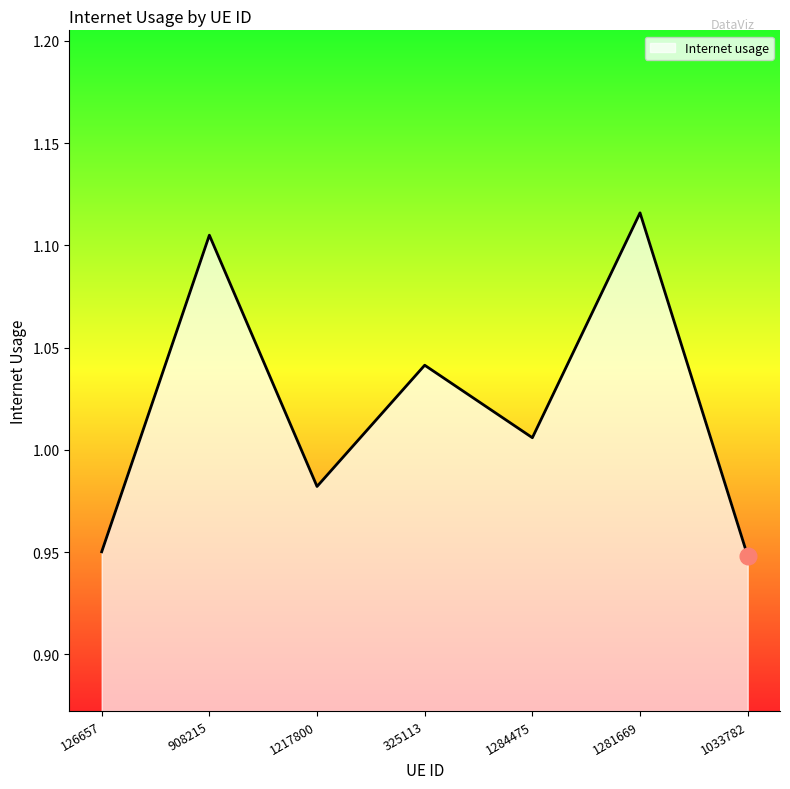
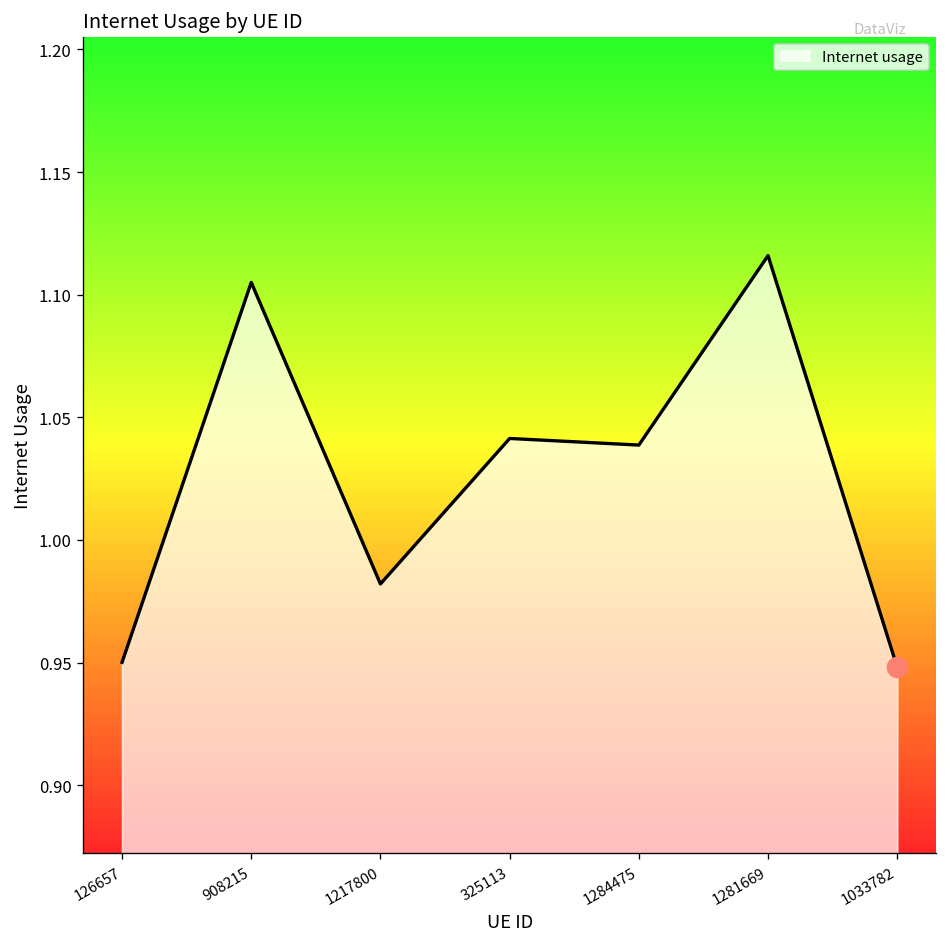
  {
    "Internet usage": {
      "126657": 0.950,
      "908215": 1.105,
      "1217800": 0.982,
      "325113": 1.041,
-     "1284475": 1.006,
+     "1284475": 1.039,
      "1281669": 1.116
    }
  }
